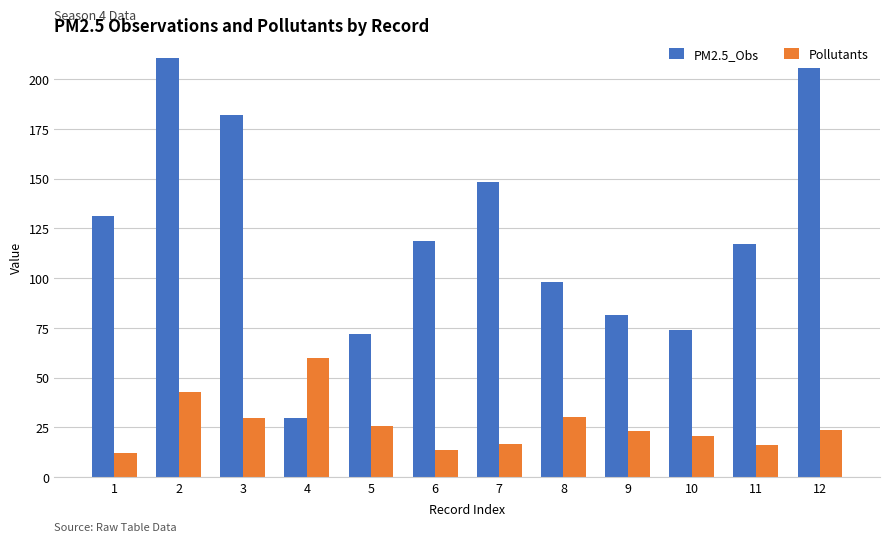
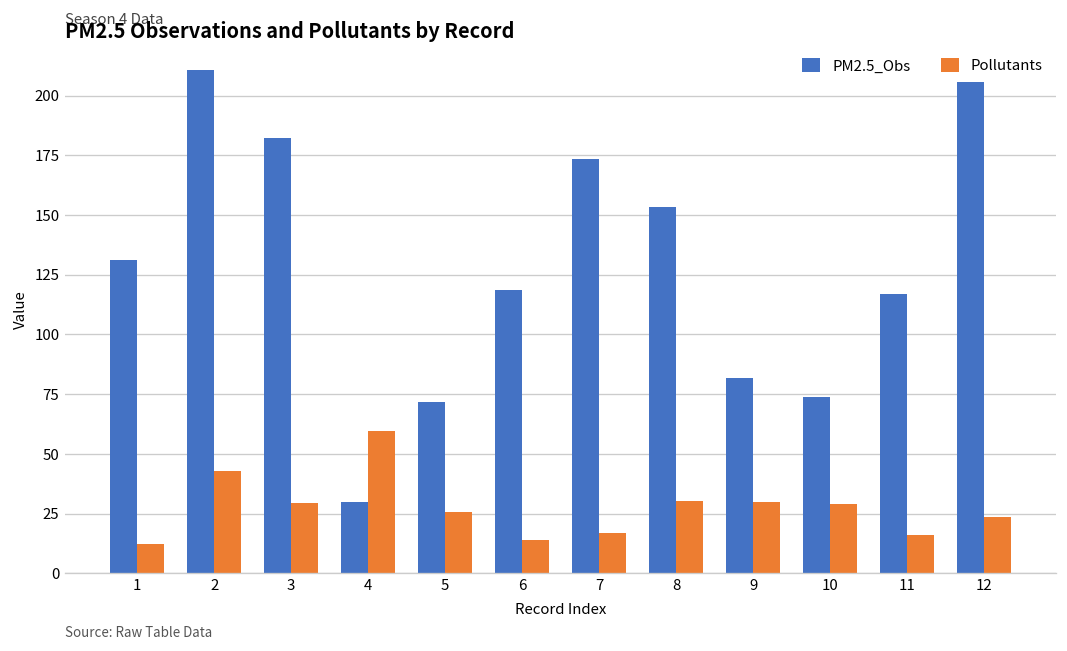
  {
    "PM2.5_Obs": {
      "1": 131,
      "2": 211,
      "3": 182,
      "4": 30,
      "5": 72,
      "6": 119,
-     "7": 148,
-     "8": 98,
+     "7": 174,
+     "8": 153,
      "9": 82,
      "10": 74,
      "11": 117,
      "12": 206
    },
    "Pollutants": {
      "1": 12,
      "2": 43,
      "3": 30,
      "4": 60,
      "5": 26,
      "6": 14,
      "7": 17,
      "8": 30,
-     "9": 23,
-     "10": 21,
+     "9": 30,
+     "10": 29,
      "11": 16,
      "12": 24
    }
  }
